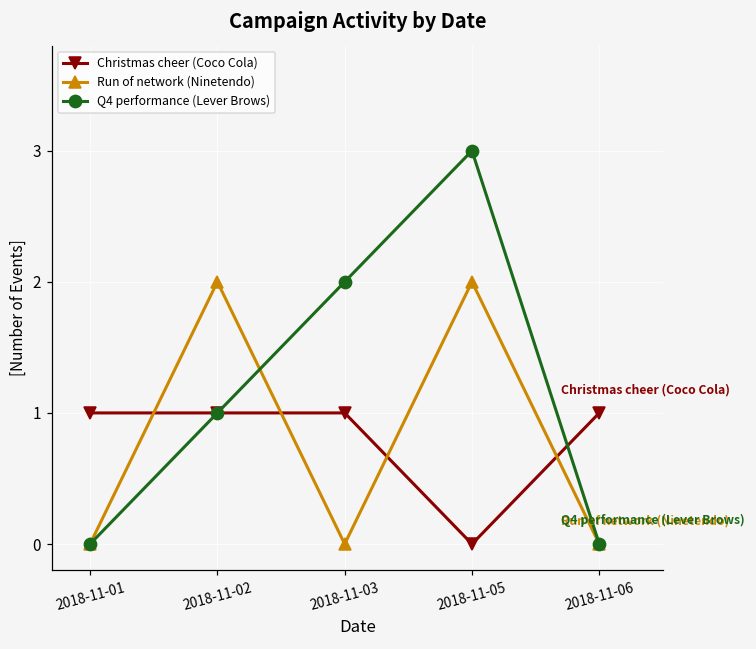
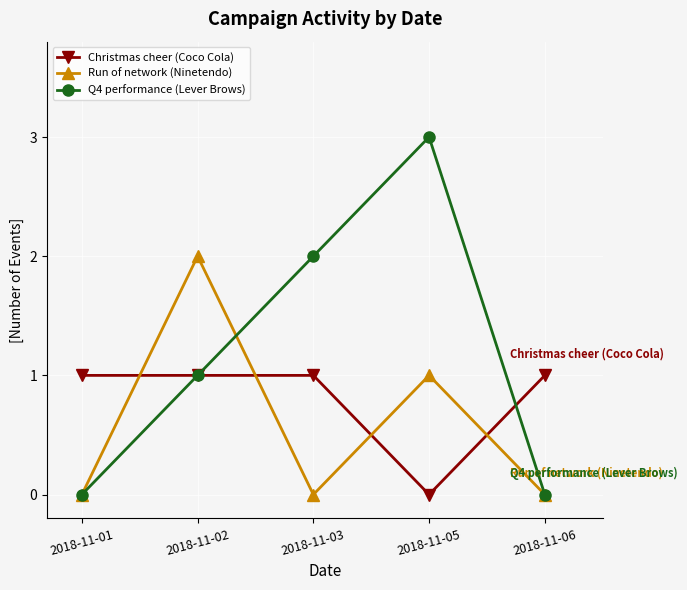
  {
    "Christmas cheer (Coco Cola)": {
      "2018-11-01": 1,
      "2018-11-03": 1,
      "2018-11-05": 0,
      "2018-11-06": 1
    },
    "Run of network (Ninetendo)": {
      "2018-11-02": 2,
      "2018-11-03": 0,
-     "2018-11-05": 2
+     "2018-11-05": 1
    },
    "Q4 performance (Lever Brows)": {
      "2018-11-03": 2,
      "2018-11-05": 3
    }
  }
